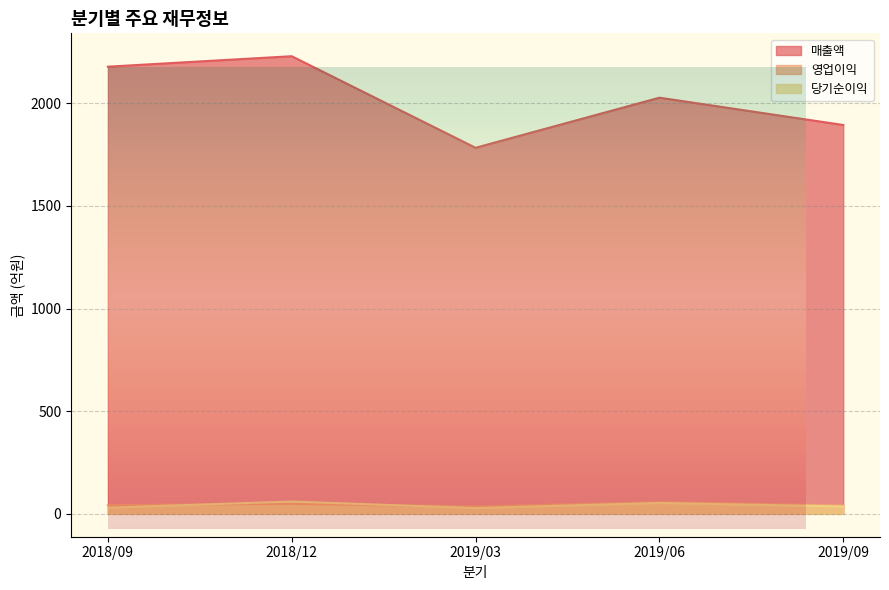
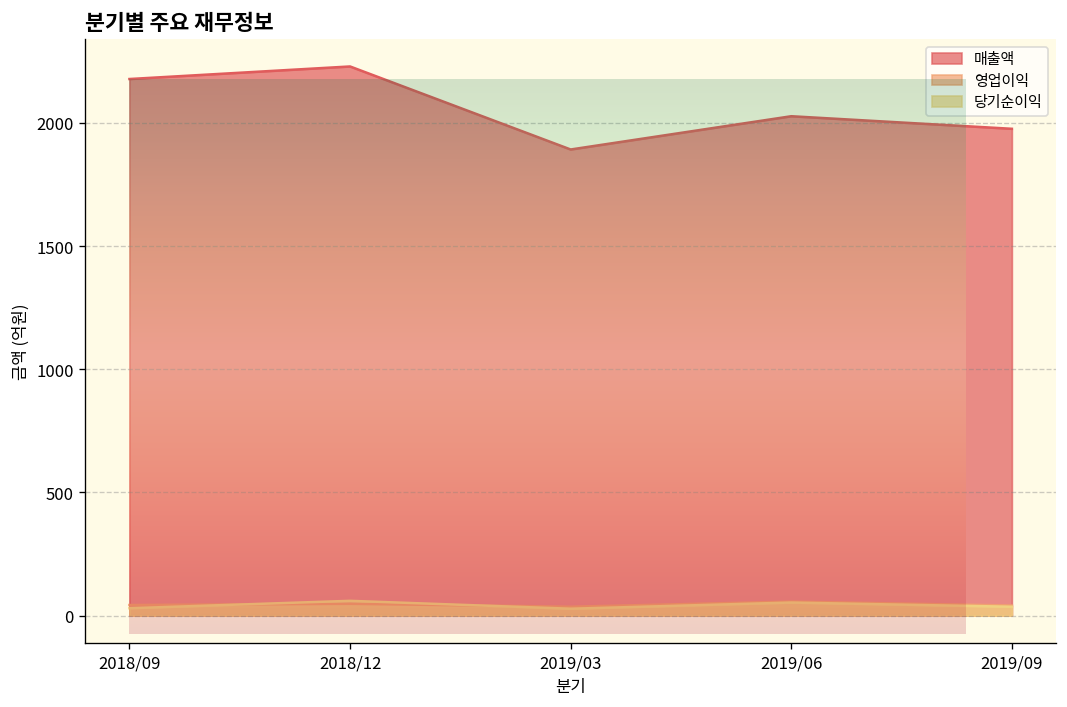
  {
    "분기별 주요 재무정보": {
      "매출액": {
        "2018/09": 2180,
        "2018/12": 2230,
-       "2019/03": 1780,
+       "2019/03": 1890,
        "2019/06": 2030,
-       "2019/09": 1890
+       "2019/09": 1980
      }
    }
  }
